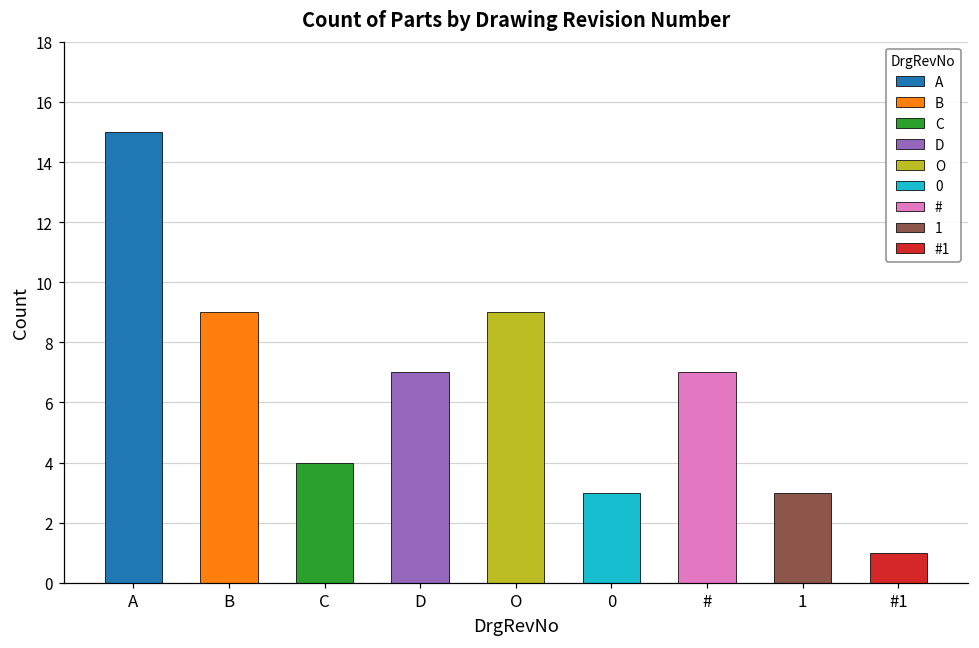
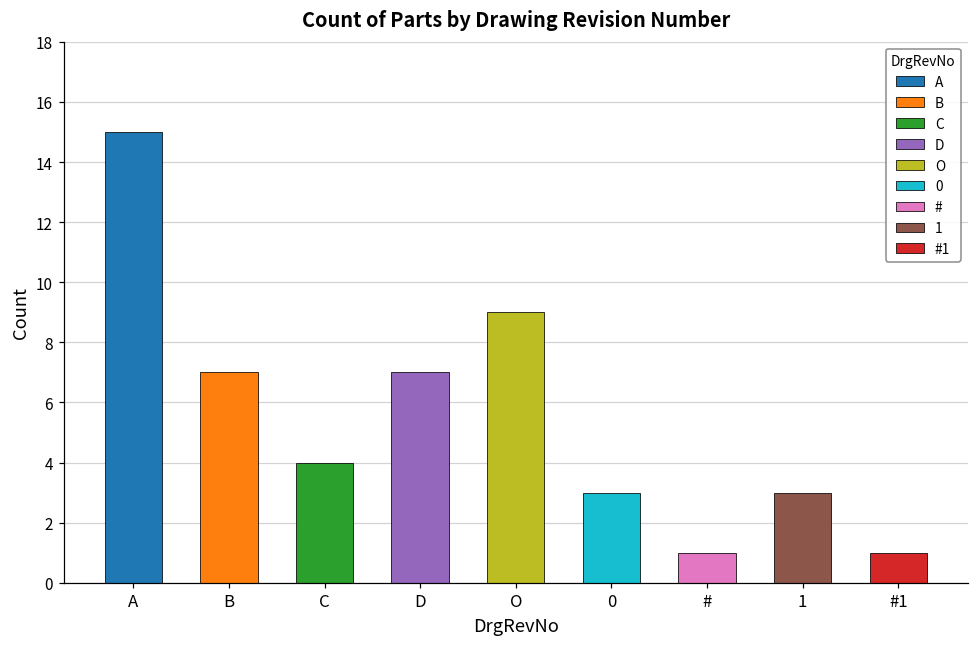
  {
    "A": 15,
-   "B": 9,
+   "B": 7,
    "C": 4,
    "D": 7,
    "O": 9,
    "0": 3,
-   "#": 7,
+   "#": 1,
    "1": 3,
    "#1": 1
  }
